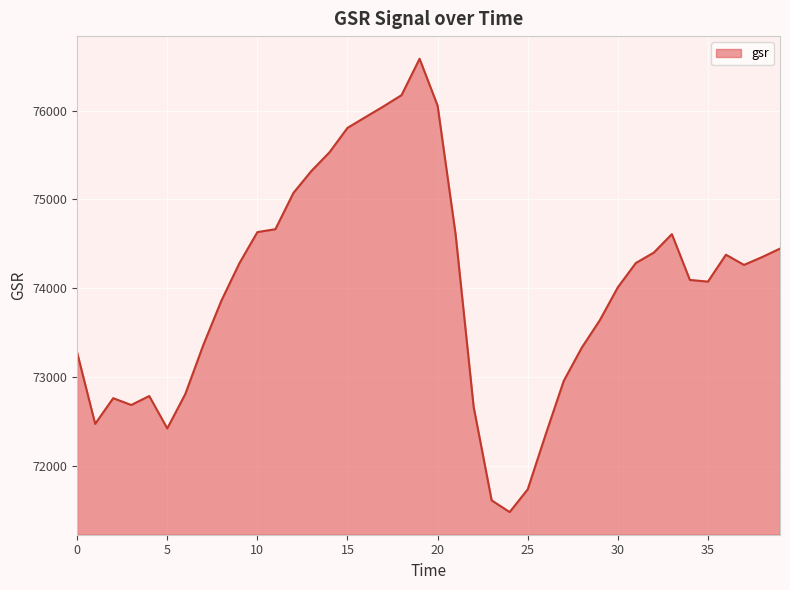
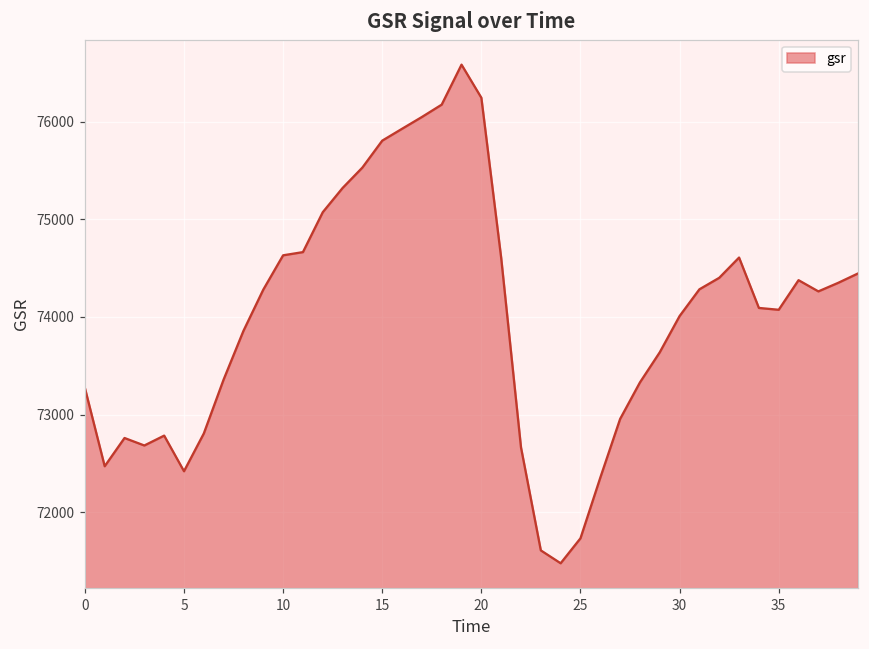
  {
    "0": 73300,
    "5": 72400,
    "10": 74600,
    "15": 75800,
-   "20": 76100,
+   "20": 76200,
    "25": 71700,
    "30": 74000,
    "35": 74100
  }
